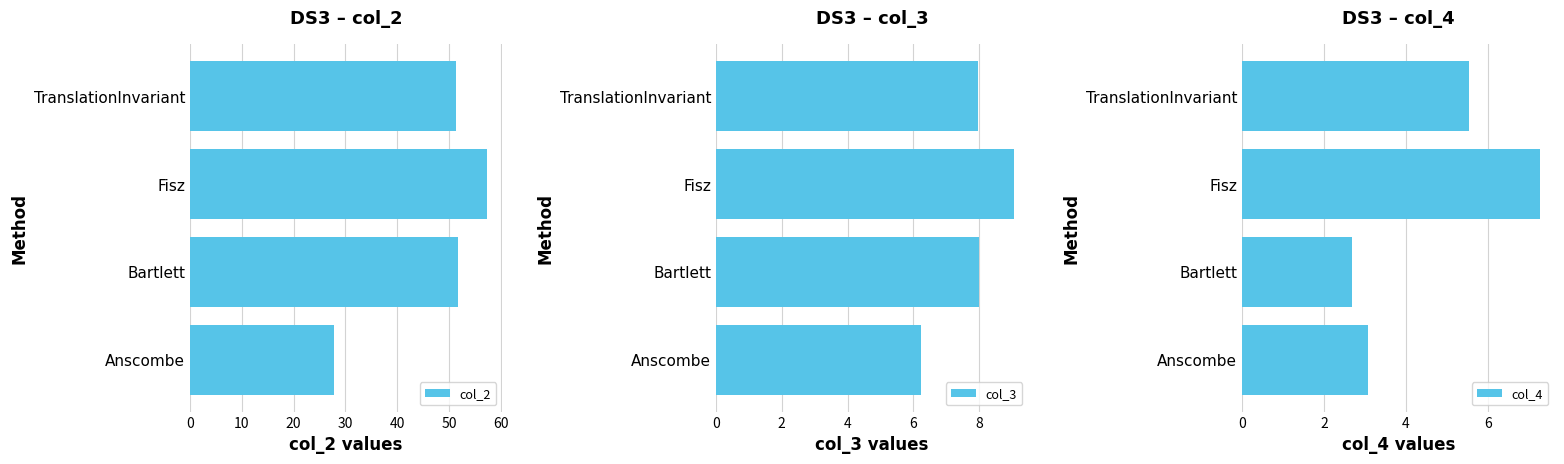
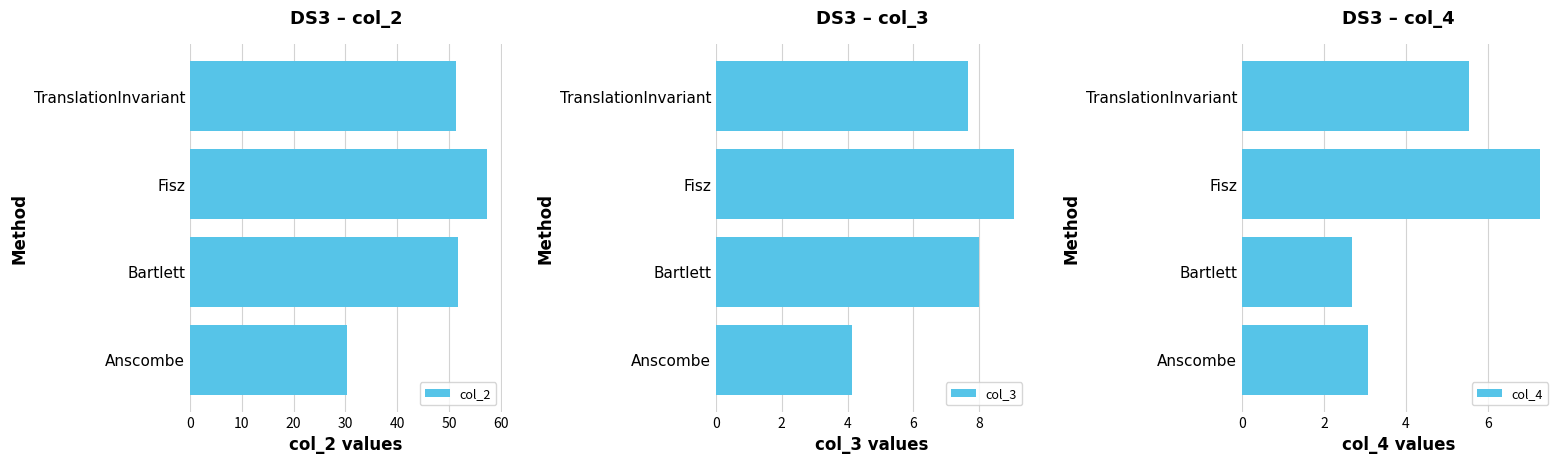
  {
    "DS3 – col_2": {
      "TranslationInvariant": 51,
      "Fisz": 57,
      "Bartlett": 52,
-     "Anscombe": 28
+     "Anscombe": 30
    },
    "DS3 – col_3": {
-     "TranslationInvariant": 8.0,
+     "TranslationInvariant": 7.7,
      "Fisz": 9.0,
      "Bartlett": 8.0,
-     "Anscombe": 6.2
+     "Anscombe": 4.1
    },
    "DS3 – col_4": {
      "TranslationInvariant": 5.5,
      "Fisz": 7.3,
      "Bartlett": 2.7,
      "Anscombe": 3.1
    }
  }
